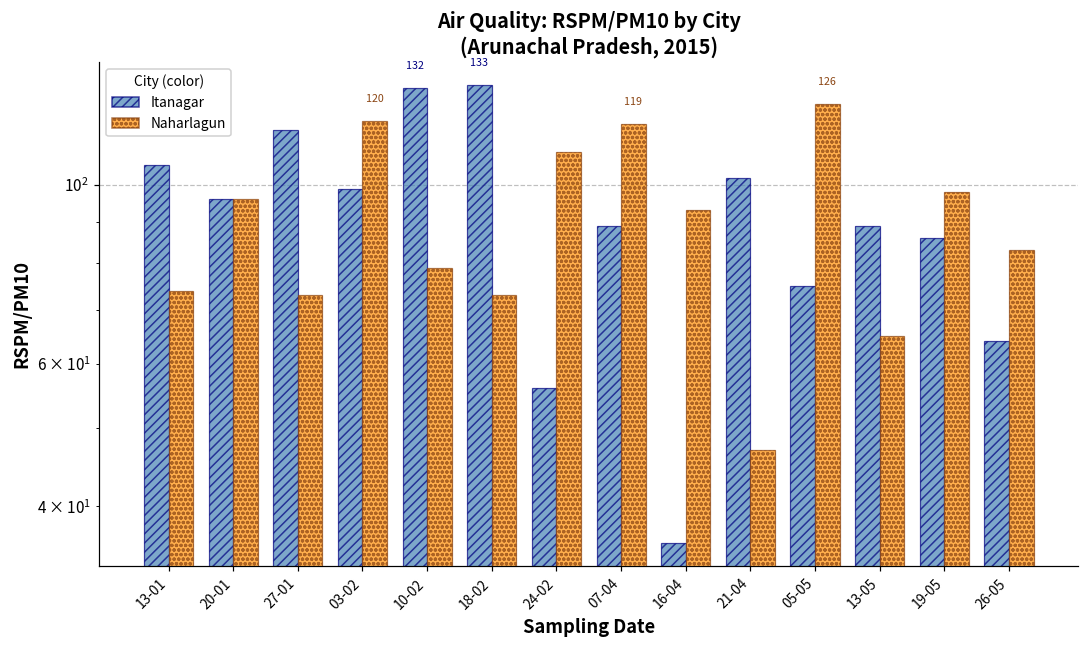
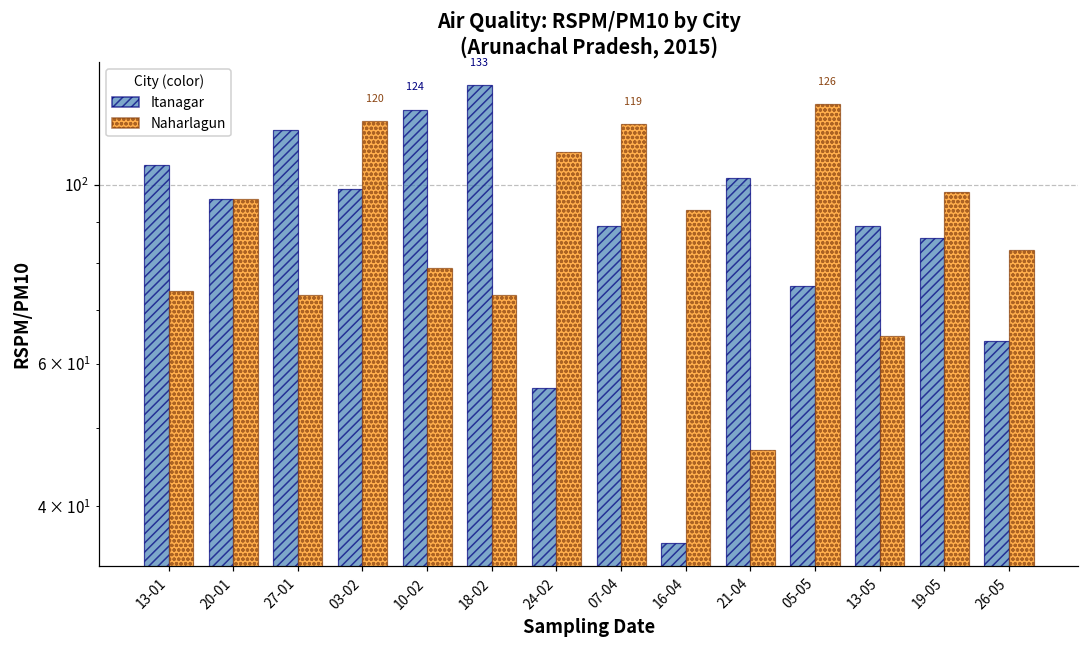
  {
    "Itanagar": {
-     "10-02": 132,
+     "10-02": 124,
      "18-02": 133
    },
    "Naharlagun": {
      "03-02": 120,
      "07-04": 119,
      "05-05": 126
    }
  }
